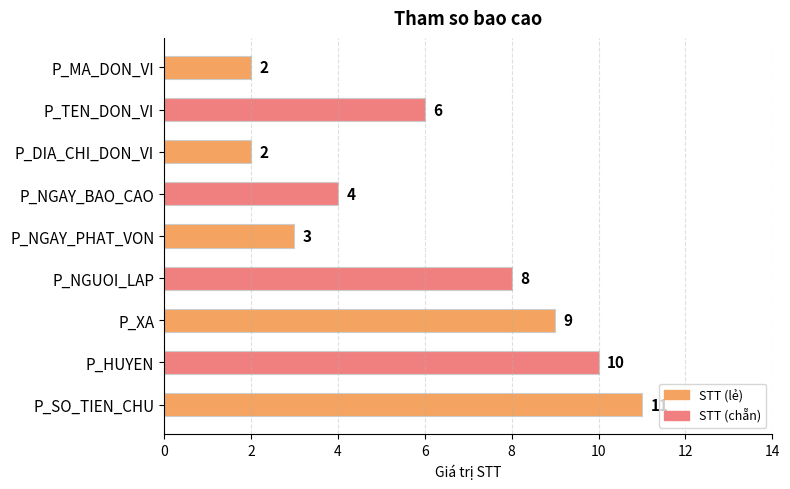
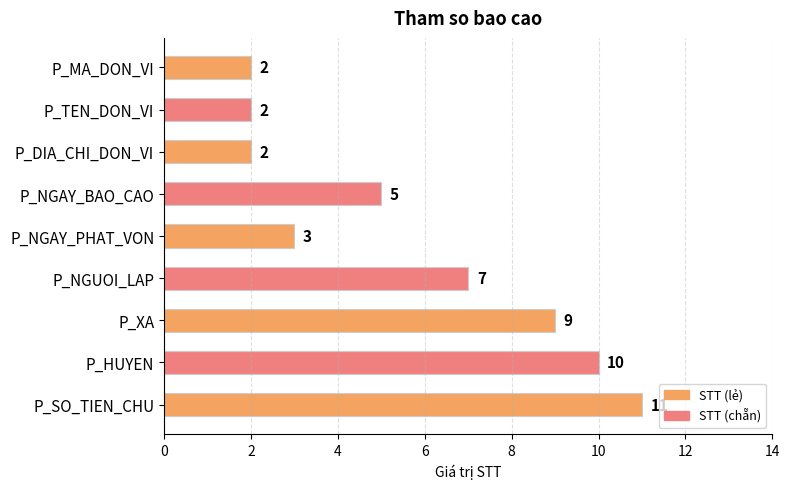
  {
    "P_MA_DON_VI": 2,
-   "P_TEN_DON_VI": 6,
+   "P_TEN_DON_VI": 2,
    "P_DIA_CHI_DON_VI": 2,
-   "P_NGAY_BAO_CAO": 4,
+   "P_NGAY_BAO_CAO": 5,
    "P_NGAY_PHAT_VON": 3,
-   "P_NGUOI_LAP": 8,
+   "P_NGUOI_LAP": 7,
    "P_XA": 9,
    "P_HUYEN": 10
  }
